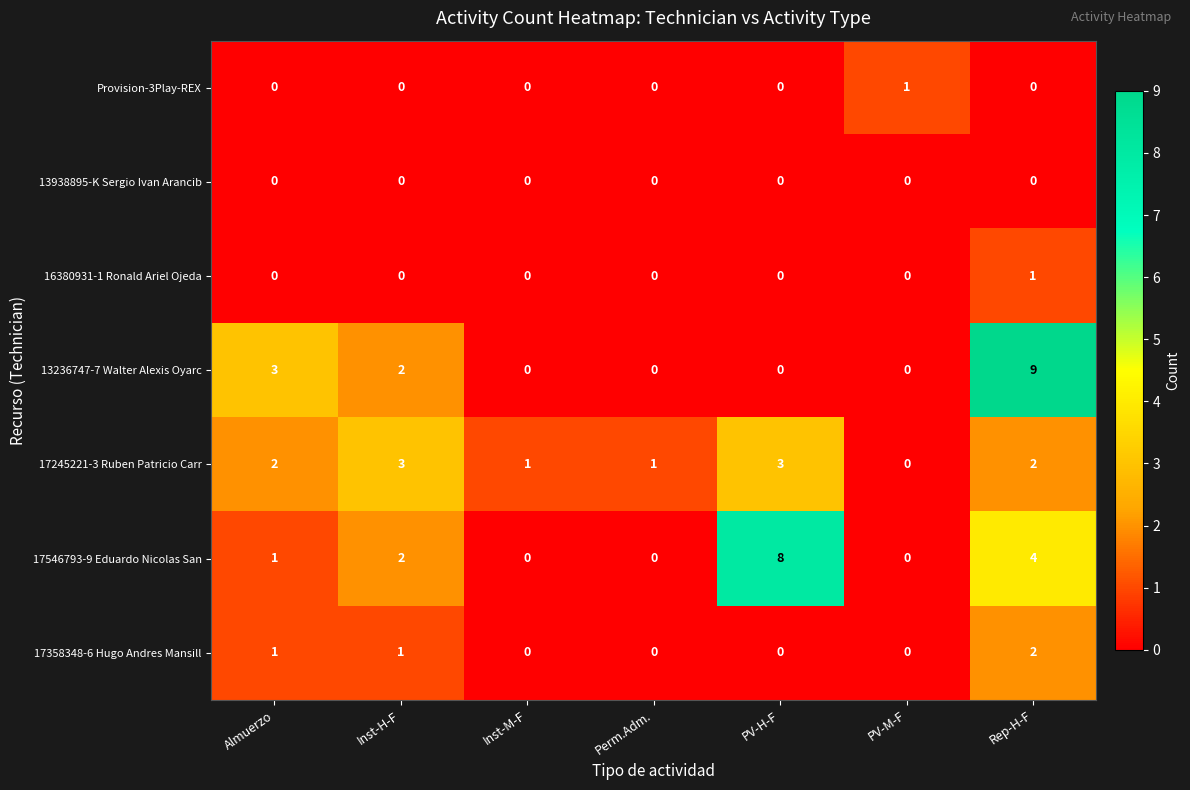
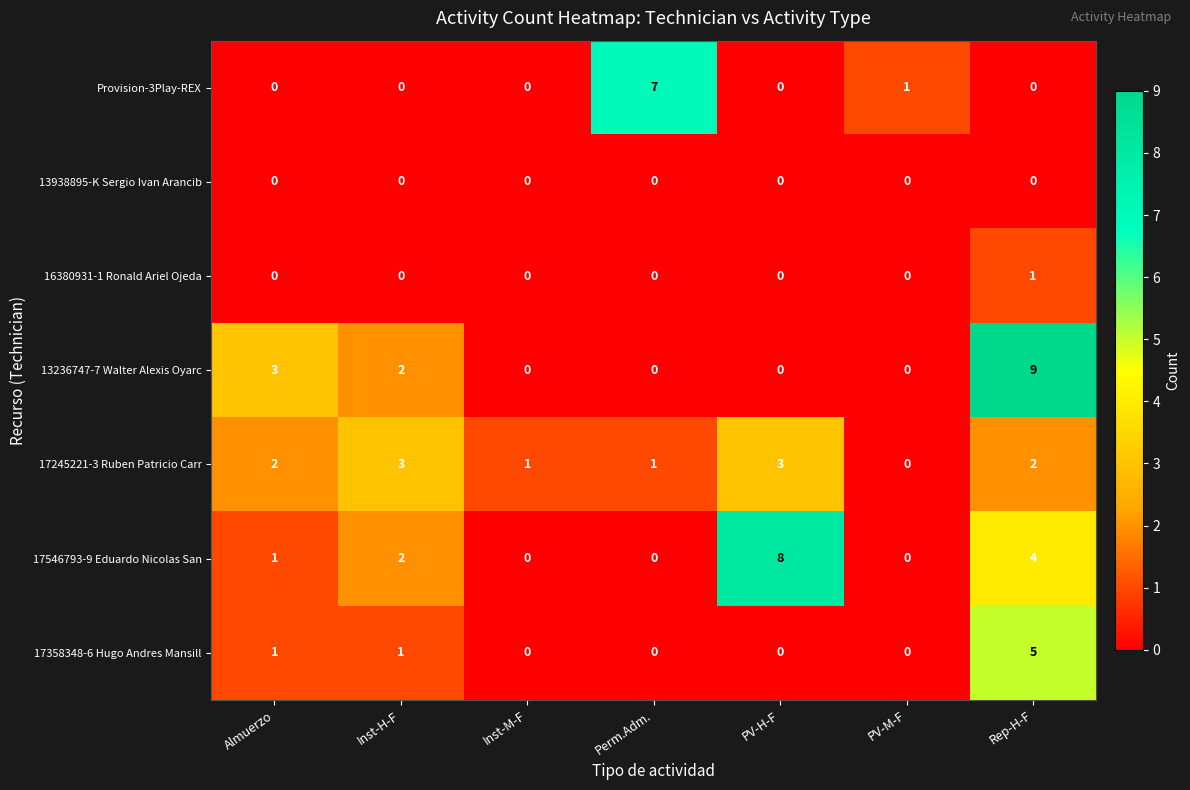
  {
    "Provision-3Play-REX": {
      "Almuerzo": 0,
      "Inst-H-F": 0,
      "Inst-M-F": 0,
-     "Perm.Adm.": 0,
+     "Perm.Adm.": 7,
      "PV-H-F": 0,
      "PV-M-F": 1,
      "Rep-H-F": 0
    },
    "13938895-K Sergio Ivan Arancib": {
      "Almuerzo": 0,
      "Inst-H-F": 0,
      "Inst-M-F": 0,
      "Perm.Adm.": 0,
      "PV-H-F": 0,
      "PV-M-F": 0,
      "Rep-H-F": 0
    },
    "16380931-1 Ronald Ariel Ojeda": {
      "Almuerzo": 0,
      "Inst-H-F": 0,
      "Inst-M-F": 0,
      "Perm.Adm.": 0,
      "PV-H-F": 0,
      "PV-M-F": 0,
      "Rep-H-F": 1
    },
    "13236747-7 Walter Alexis Oyarc": {
      "Almuerzo": 3,
      "Inst-H-F": 2,
      "Inst-M-F": 0,
      "Perm.Adm.": 0,
      "PV-H-F": 0,
      "PV-M-F": 0,
      "Rep-H-F": 9
    },
    "17245221-3 Ruben Patricio Carr": {
      "Almuerzo": 2,
      "Inst-H-F": 3,
      "Inst-M-F": 1,
      "Perm.Adm.": 1,
      "PV-H-F": 3,
      "PV-M-F": 0,
      "Rep-H-F": 2
    },
    "17546793-9 Eduardo Nicolas San": {
      "Almuerzo": 1,
      "Inst-H-F": 2,
      "Inst-M-F": 0,
      "Perm.Adm.": 0,
      "PV-H-F": 8,
      "PV-M-F": 0,
      "Rep-H-F": 4
    },
    "17358348-6 Hugo Andres Mansill": {
      "Almuerzo": 1,
      "Inst-H-F": 1,
      "Inst-M-F": 0,
      "Perm.Adm.": 0,
      "PV-H-F": 0,
      "PV-M-F": 0,
-     "Rep-H-F": 2
+     "Rep-H-F": 5
    }
  }
